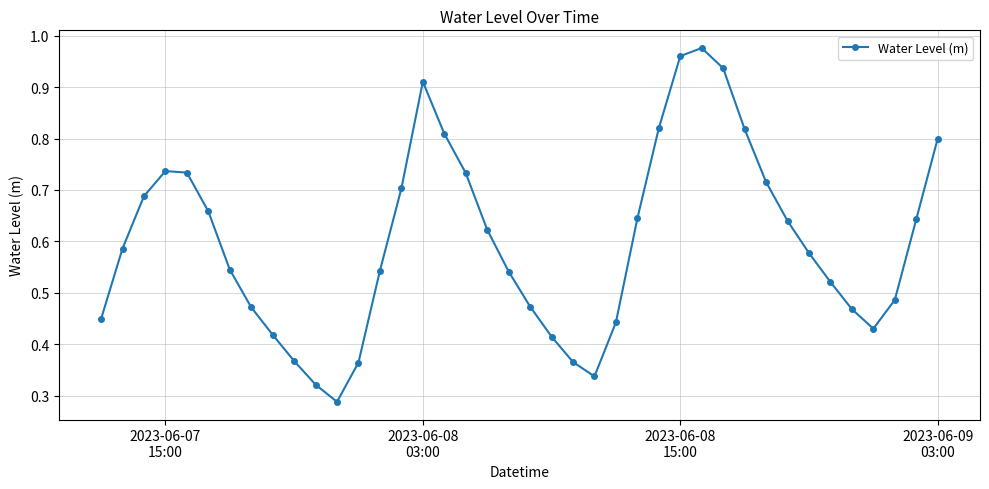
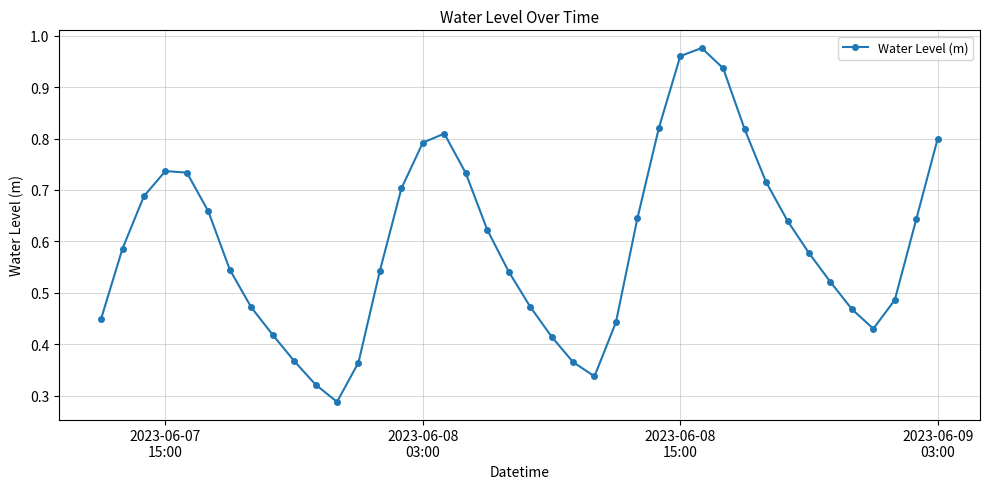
  {
    "2023-06-07 15:00": 0.74,
-   "2023-06-08 03:00": 0.91,
+   "2023-06-08 03:00": 0.79,
    "2023-06-08 15:00": 0.96,
    "2023-06-09 03:00": 0.80
  }
